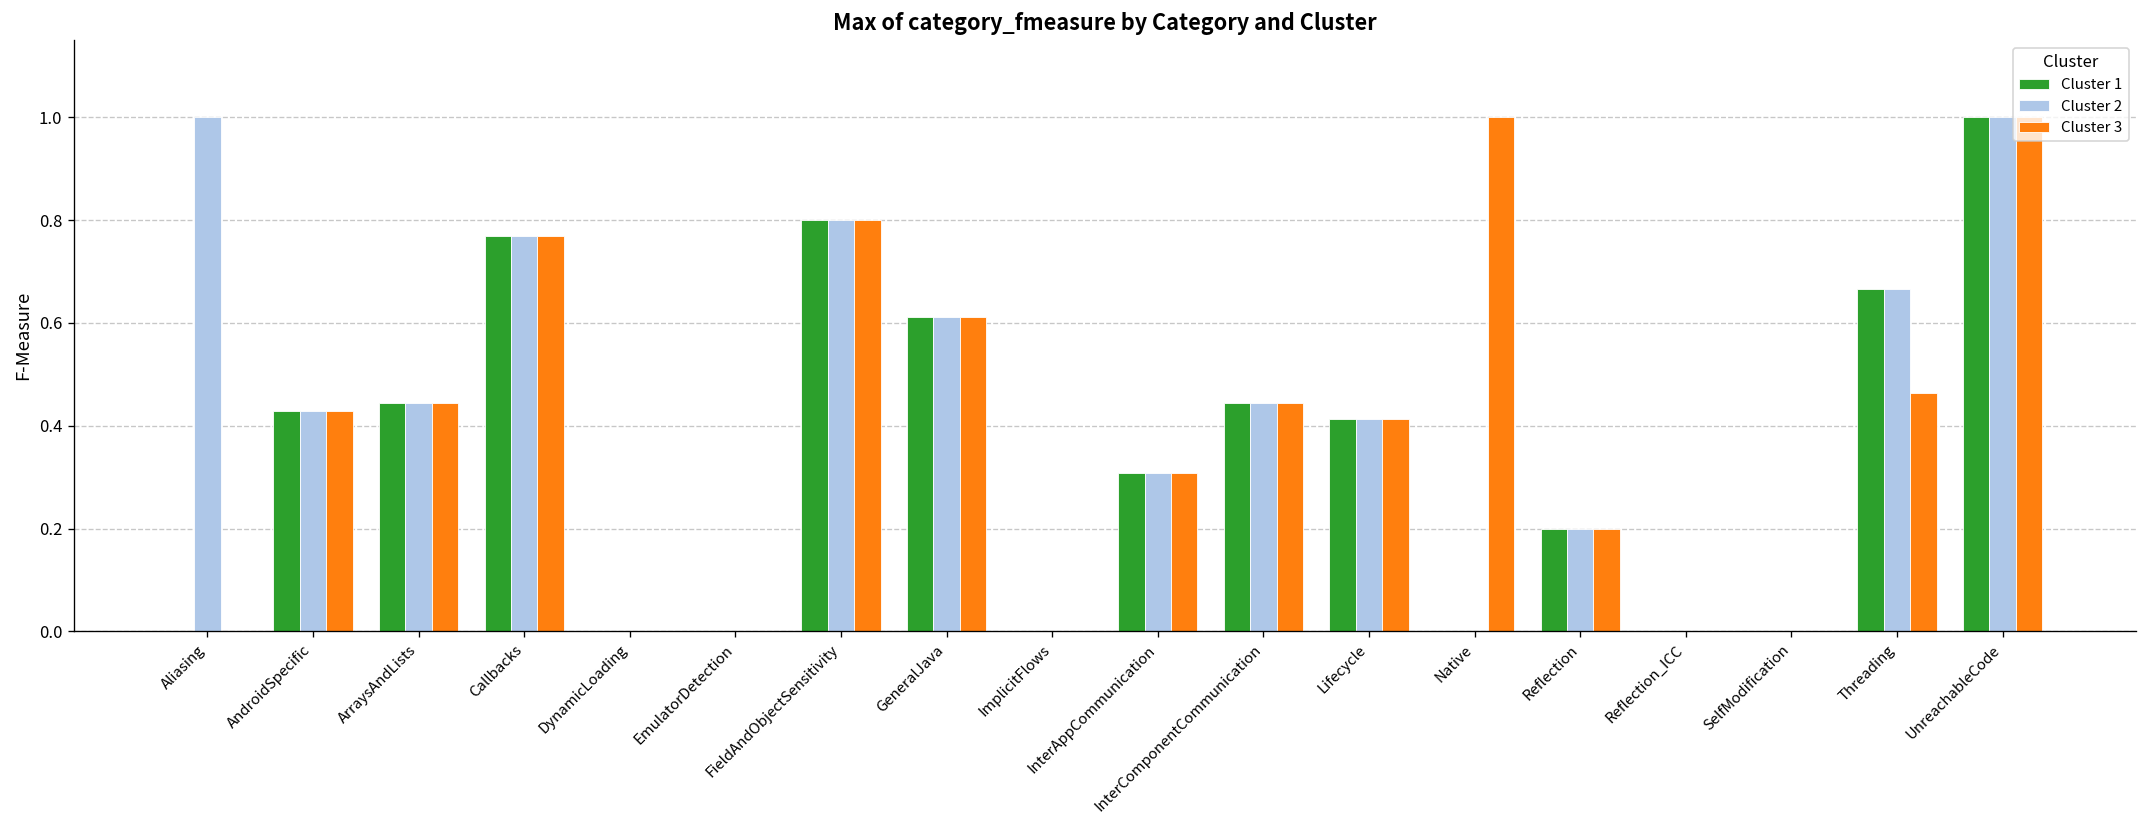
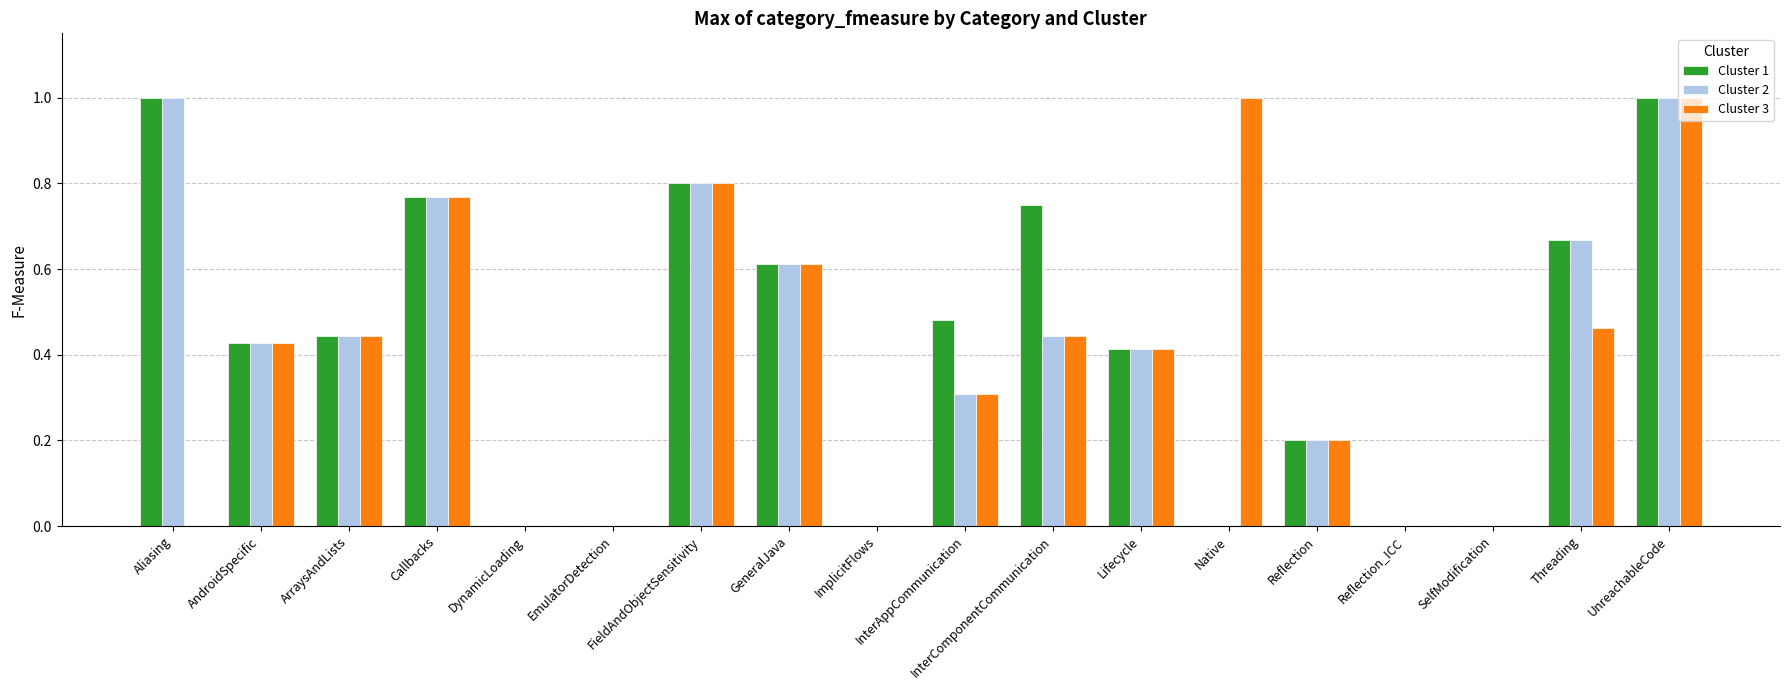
  {
    "Cluster 1": {
-     "Aliasing": 0,
+     "Aliasing": 1,
      "AndroidSpecific": 0.43,
      "ArraysAndLists": 0.44,
      "Callbacks": 0.77,
      "DynamicLoading": 0.00,
      "EmulatorDetection": 0.00,
      "FieldAndObjectSensitivity": 0.80,
      "GeneralJava": 0.61,
      "ImplicitFlows": 0.00,
-     "InterAppCommunication": 0.31,
-     "InterComponentCommunication": 0.44,
+     "InterAppCommunication": 0.48,
+     "InterComponentCommunication": 0.75,
      "Lifecycle": 0.41,
      "Native": 0.00,
      "Reflection": 0.20,
      "Reflection_ICC": 0.00,
      "SelfModification": 0.00,
      "Threading": 0.67,
      "UnreachableCode": 1.00
    },
    "Cluster 2": {
      "Aliasing": 1.00,
      "AndroidSpecific": 0.43,
      "ArraysAndLists": 0.44,
      "Callbacks": 0.77,
      "DynamicLoading": 0.00,
      "EmulatorDetection": 0.00,
      "FieldAndObjectSensitivity": 0.80,
      "GeneralJava": 0.61,
      "ImplicitFlows": 0.00,
      "InterAppCommunication": 0.31,
      "InterComponentCommunication": 0.44,
      "Lifecycle": 0.41,
      "Native": 0.00,
      "Reflection": 0.20,
      "Reflection_ICC": 0.00,
      "SelfModification": 0.00,
      "Threading": 0.67,
      "UnreachableCode": 1.00
    },
    "Cluster 3": {
      "Aliasing": 0.00,
      "AndroidSpecific": 0.43,
      "ArraysAndLists": 0.44,
      "Callbacks": 0.77,
      "DynamicLoading": 0.00,
      "EmulatorDetection": 0.00,
      "FieldAndObjectSensitivity": 0.80,
      "GeneralJava": 0.61,
      "ImplicitFlows": 0.00,
      "InterAppCommunication": 0.31,
      "InterComponentCommunication": 0.44,
      "Lifecycle": 0.41,
      "Native": 1.00,
      "Reflection": 0.20,
      "Reflection_ICC": 0.00,
      "SelfModification": 0.00,
      "Threading": 0.46
    }
  }
